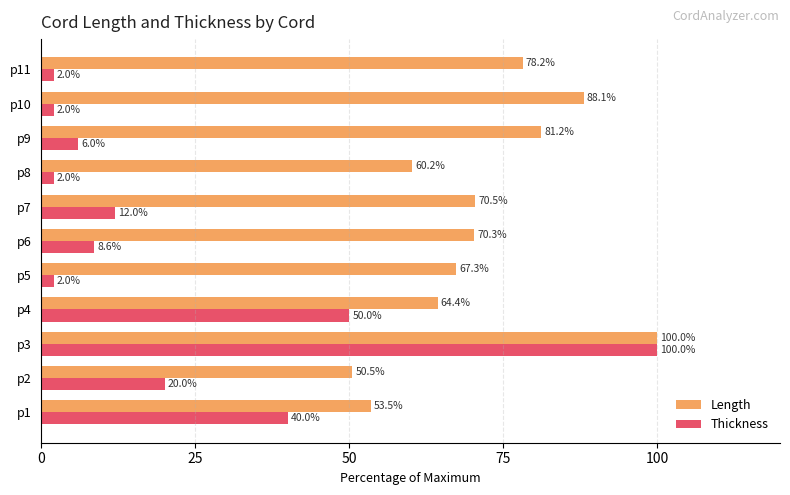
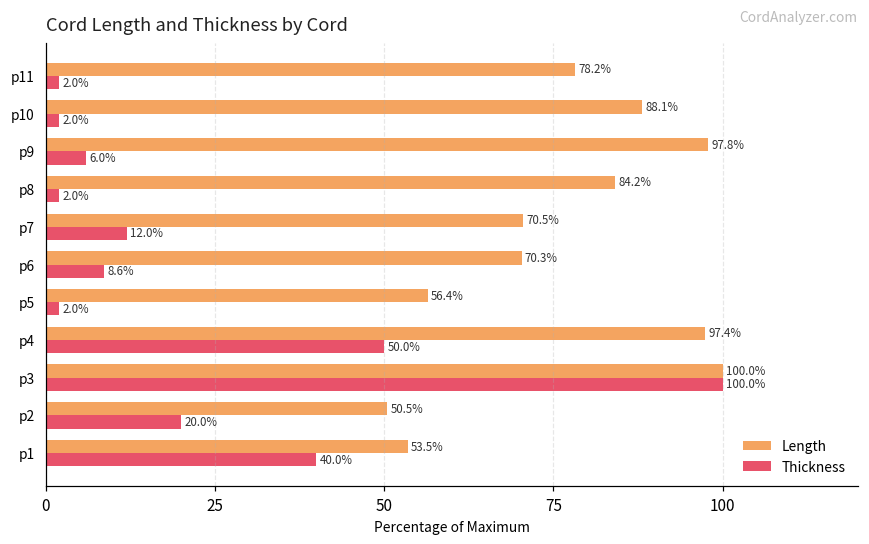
  {
    "Length": {
      "p11": "78.2%",
      "p10": "88.1%",
-     "p9": "81.2%",
-     "p8": "60.2%",
+     "p9": "97.8%",
+     "p8": "84.2%",
      "p7": "70.5%",
      "p6": "70.3%",
-     "p5": "67.3%",
-     "p4": "64.4%",
+     "p5": "56.4%",
+     "p4": "97.4%",
      "p3": "100.0%",
      "p2": "50.5%",
      "p1": "53.5%"
    },
    "Thickness": {
      "p11": "2.0%",
      "p10": "2.0%",
      "p9": "6.0%",
      "p8": "2.0%",
      "p7": "12.0%",
      "p6": "8.6%",
      "p5": "2.0%",
      "p4": "50.0%",
      "p3": "100.0%",
      "p2": "20.0%",
      "p1": "40.0%"
    }
  }
